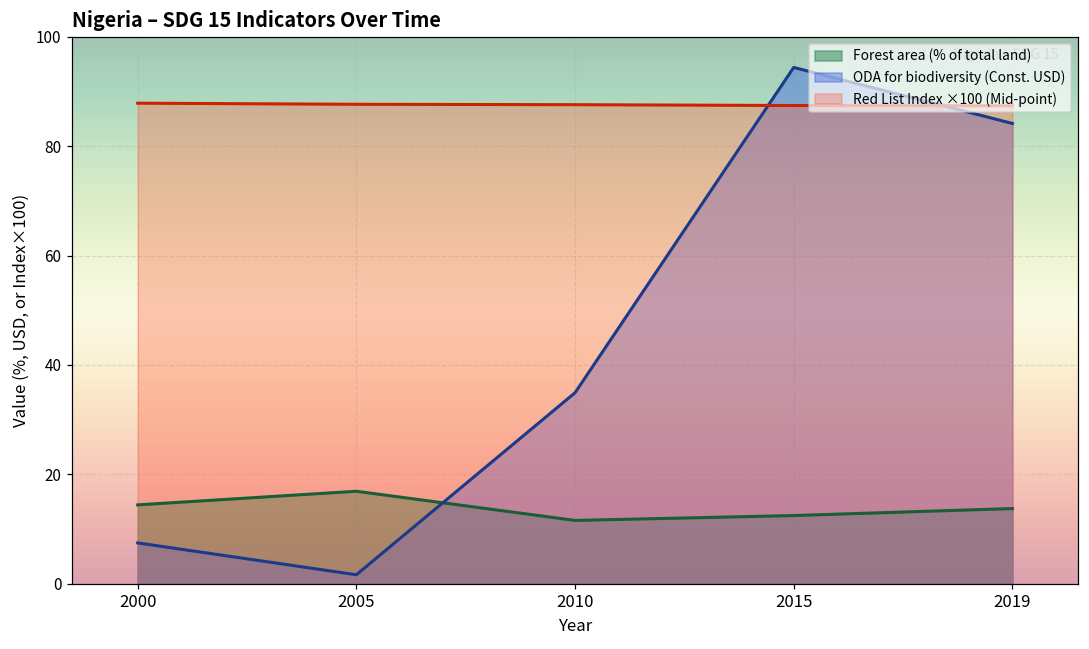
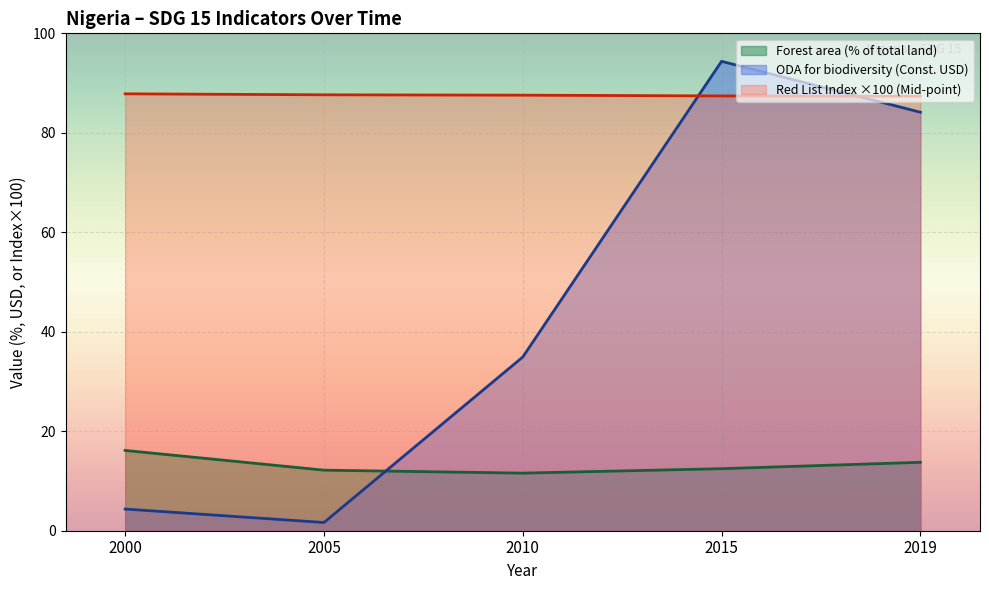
  {
    "Forest area (% of total land)": {
-     "2000": 14,
-     "2005": 17,
+     "2000": 16,
+     "2005": 12,
      "2010": 12,
      "2015": 12,
      "2019": 14
    },
    "ODA for biodiversity (Const. USD)": {
-     "2000": 7,
+     "2000": 4,
      "2005": 2,
      "2010": 35,
      "2015": 94,
      "2019": 84
    },
    "Red List Index ×100 (Mid-point)": {
      "2000": 88,
      "2005": 88,
      "2010": 88,
      "2015": 87
    }
  }
